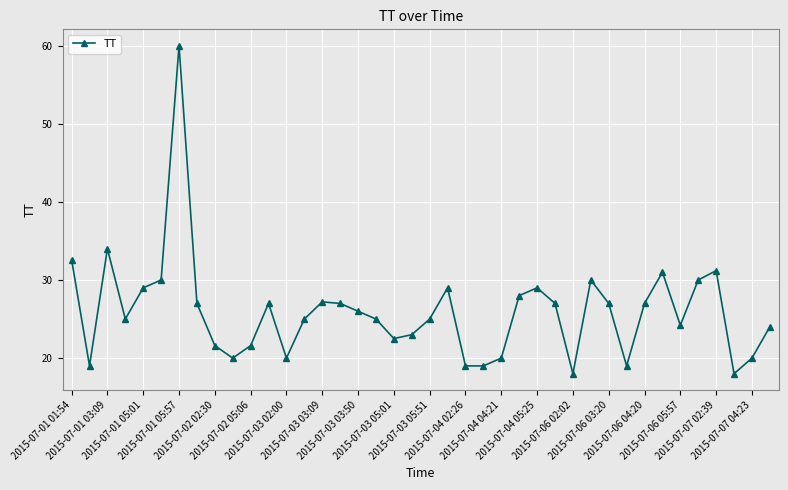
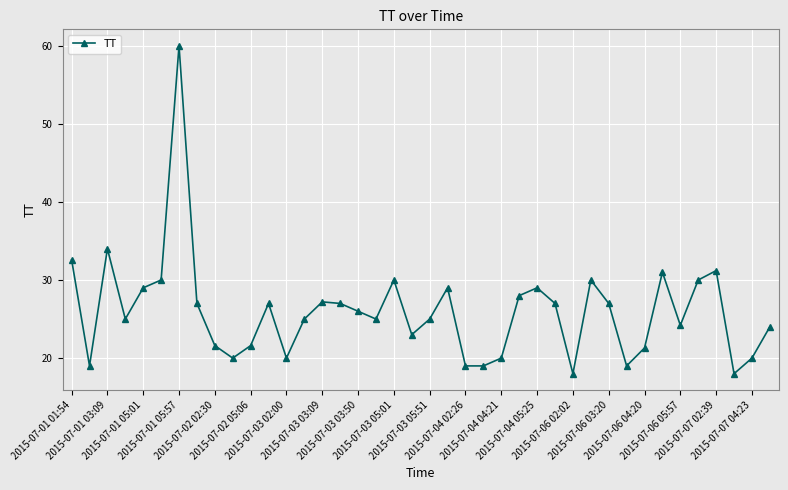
  {
    "2015-07-01 01:54": 33,
    "2015-07-01 03:09": 34,
    "2015-07-01 05:01": 29,
    "2015-07-01 05:57": 60,
    "2015-07-02 02:30": 22,
    "2015-07-02 05:06": 22,
    "2015-07-03 02:00": 20,
    "2015-07-03 03:09": 27,
    "2015-07-03 03:50": 26,
-   "2015-07-03 05:01": 23,
+   "2015-07-03 05:01": 30,
    "2015-07-03 05:51": 25,
    "2015-07-04 02:26": 19,
    "2015-07-04 04:21": 20,
    "2015-07-04 05:25": 29,
    "2015-07-06 02:02": 18,
    "2015-07-06 03:20": 27,
-   "2015-07-06 04:20": 27,
+   "2015-07-06 04:20": 21,
    "2015-07-06 05:57": 24,
    "2015-07-07 02:39": 31,
    "2015-07-07 04:23": 20
  }
